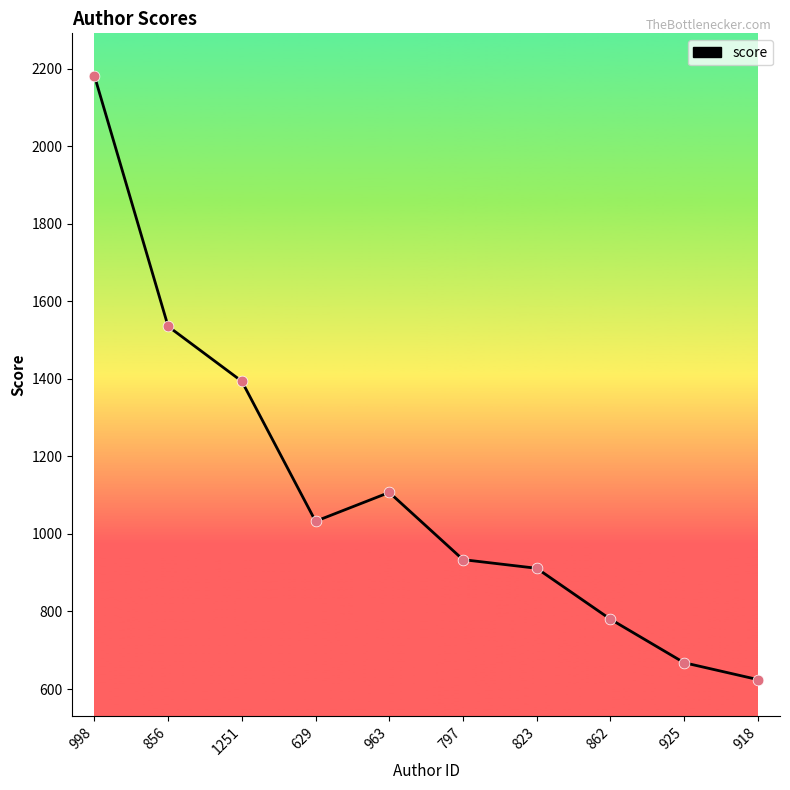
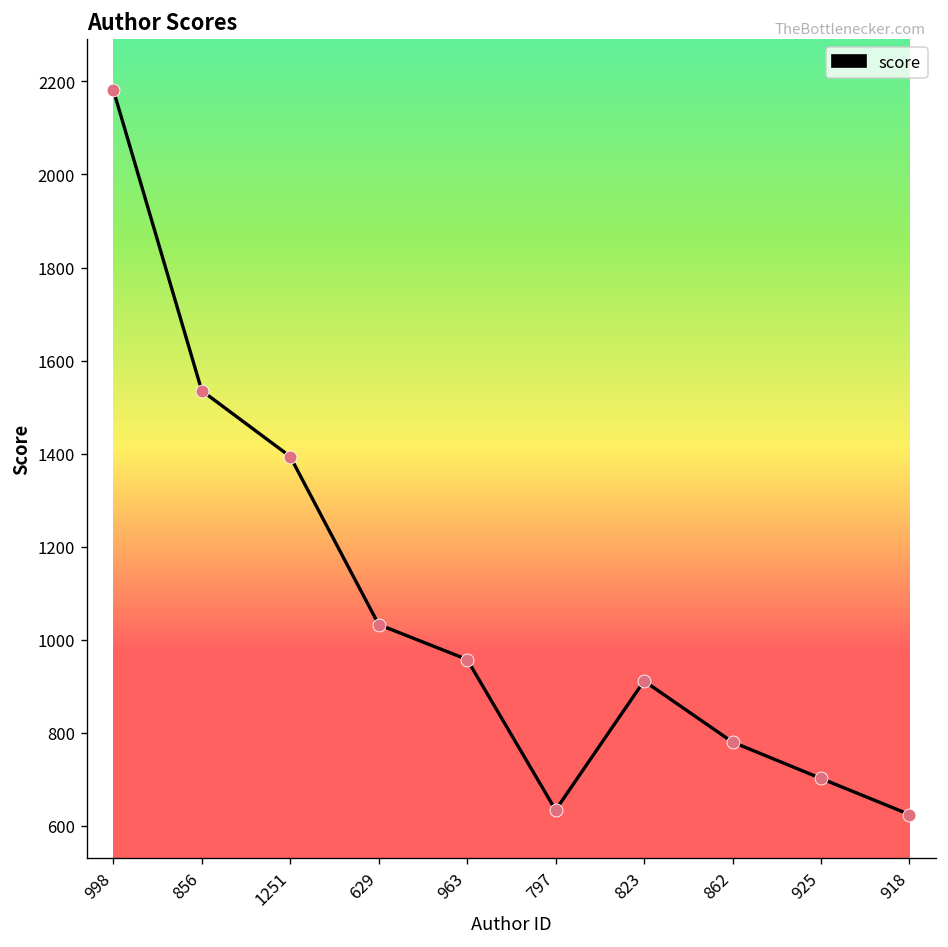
  {
    "998": 2180,
    "856": 1540,
    "1251": 1390,
    "629": 1030,
-   "963": 1110,
-   "797": 930,
+   "963": 960,
+   "797": 630,
    "823": 910,
    "862": 780,
-   "925": 670,
+   "925": 700,
    "918": 620
  }
